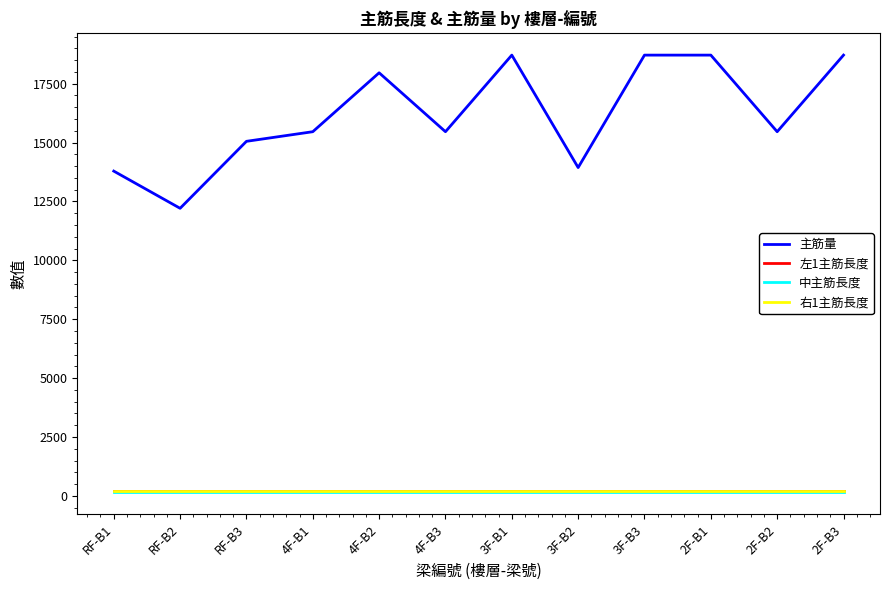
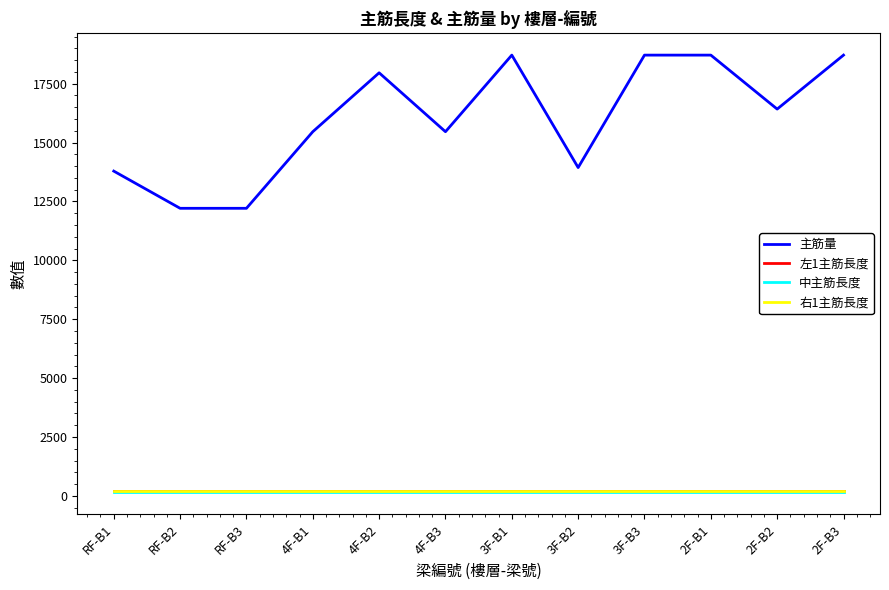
  {
    "主筋量": {
      "RF-B1": 13800,
      "RF-B2": 12200,
-     "RF-B3": 15100,
+     "RF-B3": 12200,
      "4F-B1": 15500,
      "4F-B2": 18000,
      "4F-B3": 15500,
      "3F-B1": 18700,
      "3F-B2": 13900,
      "3F-B3": 18700,
      "2F-B1": 18700,
-     "2F-B2": 15500,
+     "2F-B2": 16400,
      "2F-B3": 18700
    }
  }
